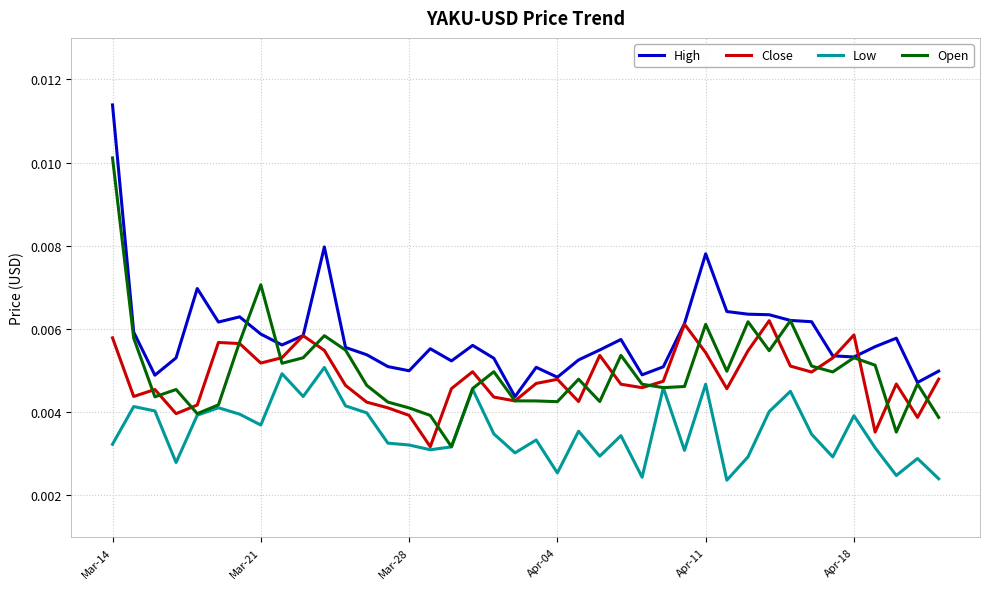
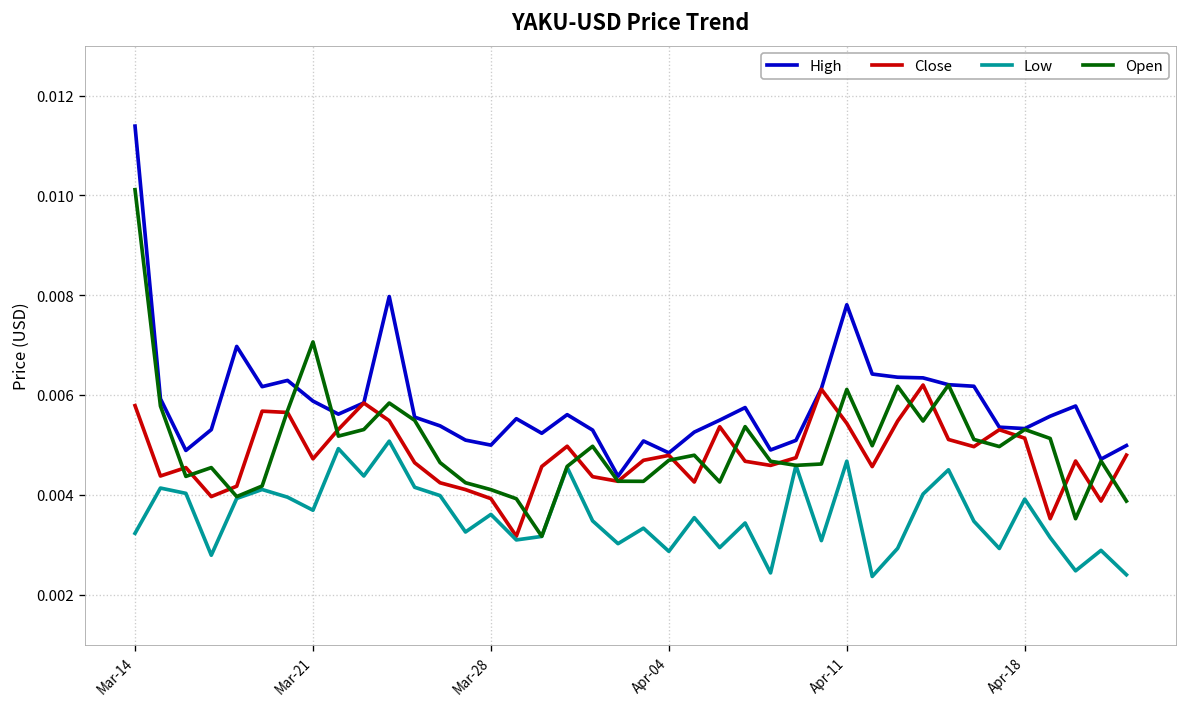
  {
    "High": {
      "Mar-14": 0.0114,
      "Mar-21": 0.0059,
      "Mar-28": 0.0050,
      "Apr-11": 0.0078
    },
    "Close": {
      "Mar-14": 0.0058,
-     "Mar-21": 0.0052,
+     "Mar-21": 0.0047,
      "Mar-28": 0.0039,
      "Apr-11": 0.0054,
-     "Apr-18": 0.0059
+     "Apr-18": 0.0051
    },
    "Low": {
      "Mar-14": 0.0032,
      "Mar-21": 0.0037,
-     "Mar-28": 0.0032,
-     "Apr-04": 0.0025,
+     "Mar-28": 0.0036,
+     "Apr-04": 0.0029,
      "Apr-11": 0.0047,
      "Apr-18": 0.0039
    },
    "Open": {
      "Mar-14": 0.0101,
      "Mar-21": 0.0071,
      "Mar-28": 0.0041,
-     "Apr-04": 0.0043,
+     "Apr-04": 0.0047,
      "Apr-11": 0.0061
    }
  }
